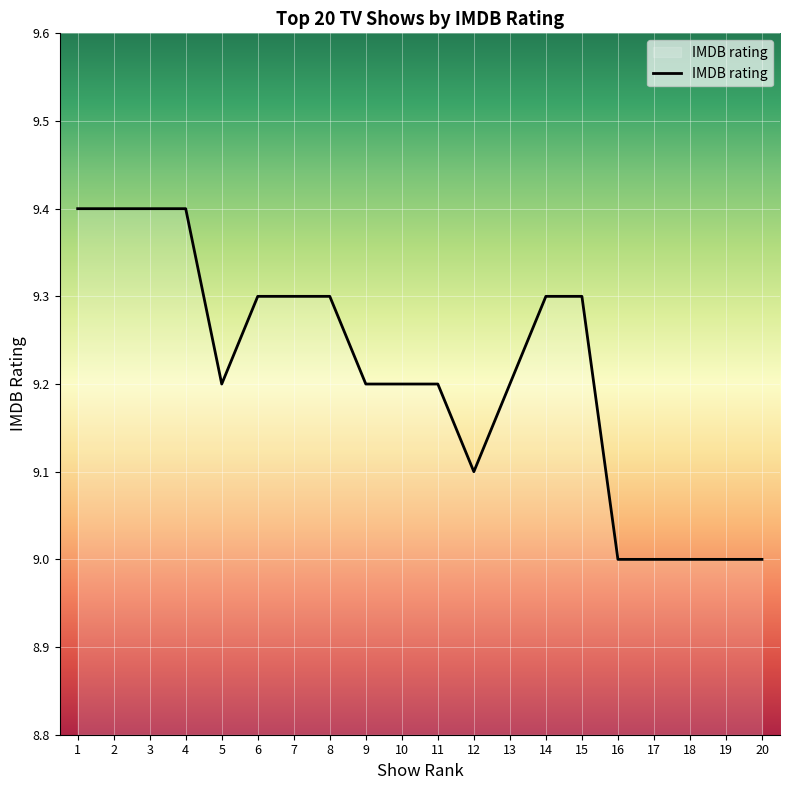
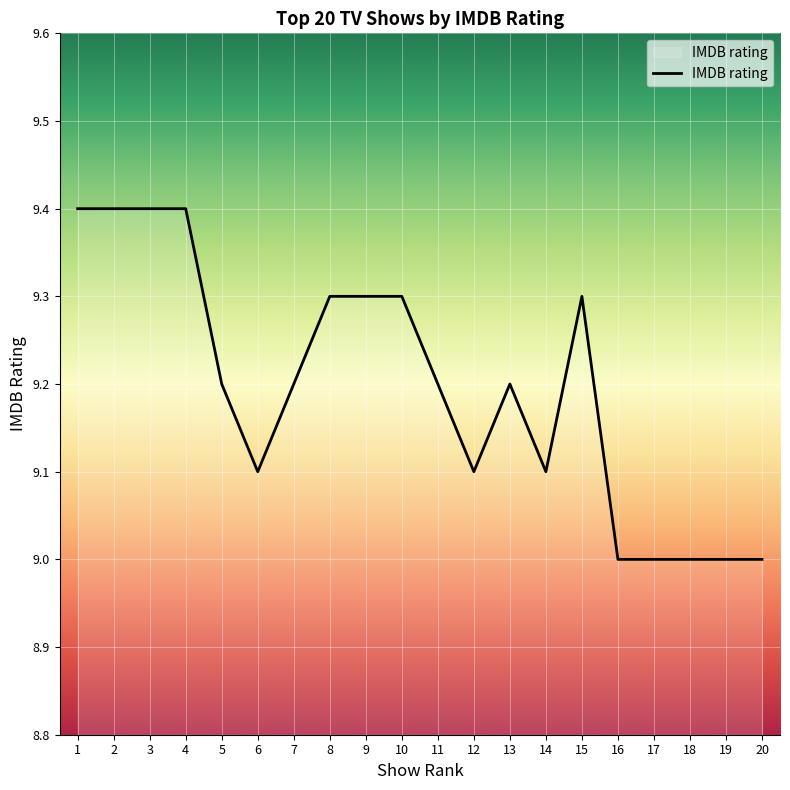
  {
    "1": 9.4,
    "2": 9.4,
    "3": 9.4,
    "4": 9.4,
    "5": 9.2,
-   "6": 9.3,
-   "7": 9.3,
+   "6": 9.1,
+   "7": 9.2,
    "8": 9.3,
-   "9": 9.2,
-   "10": 9.2,
+   "9": 9.3,
+   "10": 9.3,
    "11": 9.2,
    "12": 9.1,
    "13": 9.2,
-   "14": 9.3,
+   "14": 9.1,
    "15": 9.3,
    "16": 9.0,
    "17": 9.0,
    "18": 9.0,
    "19": 9.0,
    "20": 9.0
  }
